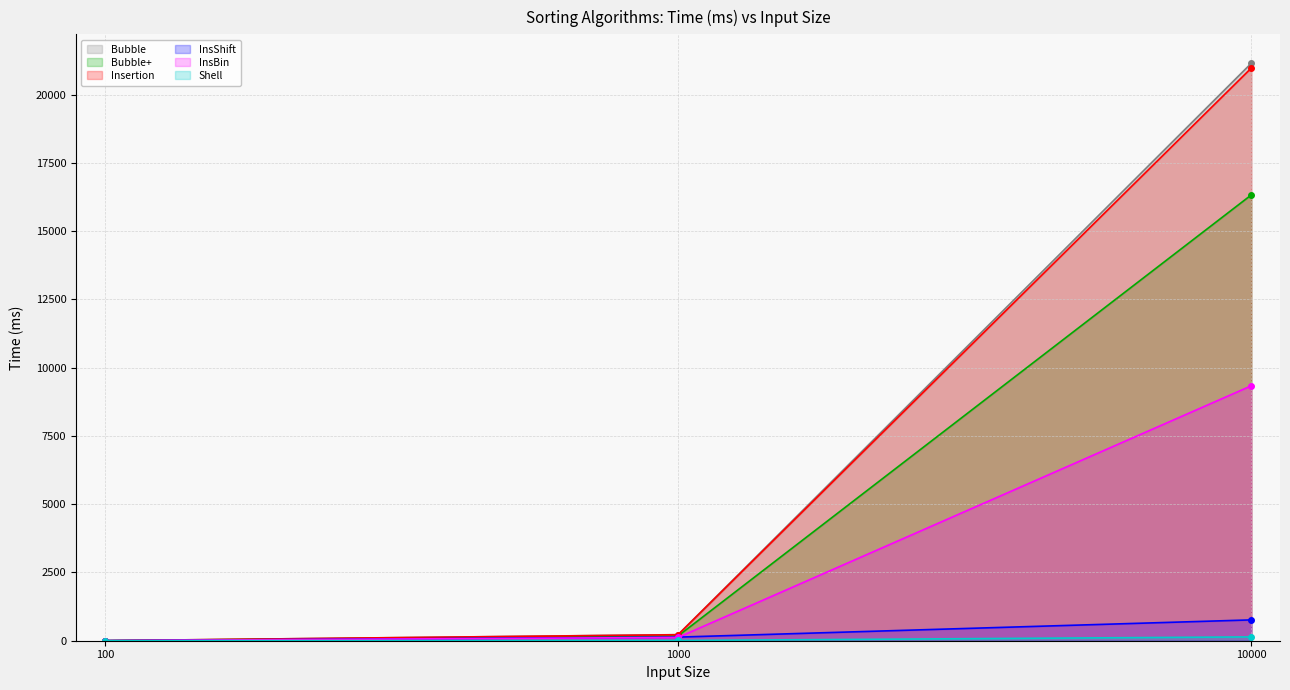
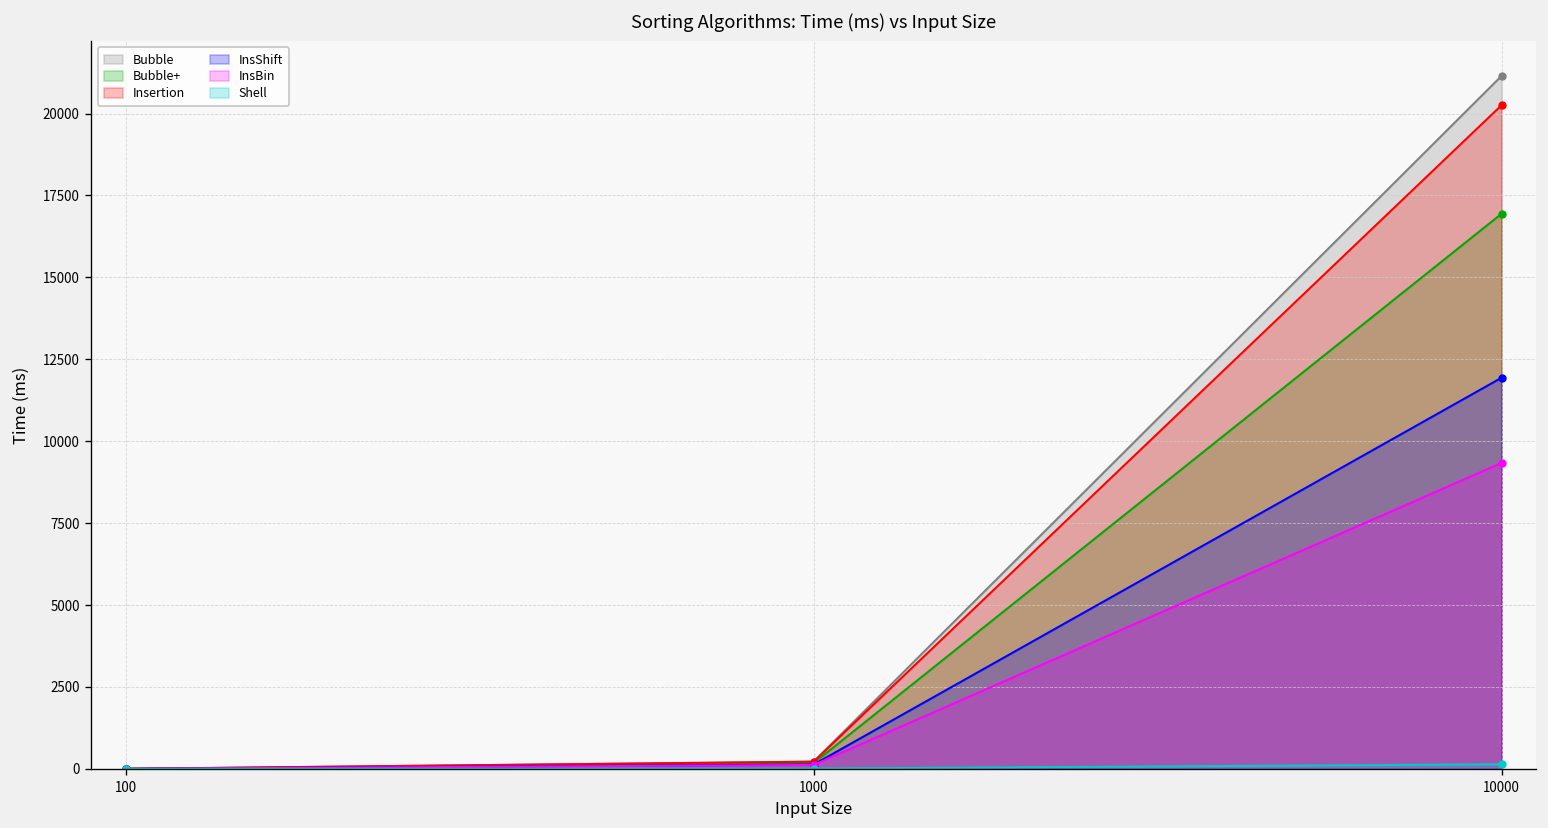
  {
    "Bubble": {
      "10000": 21200
    },
    "Bubble+": {
-     "10000": 16300
+     "10000": 16900
    },
    "Insertion": {
-     "10000": 21000
+     "10000": 20300
    },
    "InsShift": {
-     "10000": 800
+     "10000": 11900
    },
    "InsBin": {
      "10000": 9300
    },
    "Shell": {
      "1000": 0,
      "10000": 100
    }
  }
